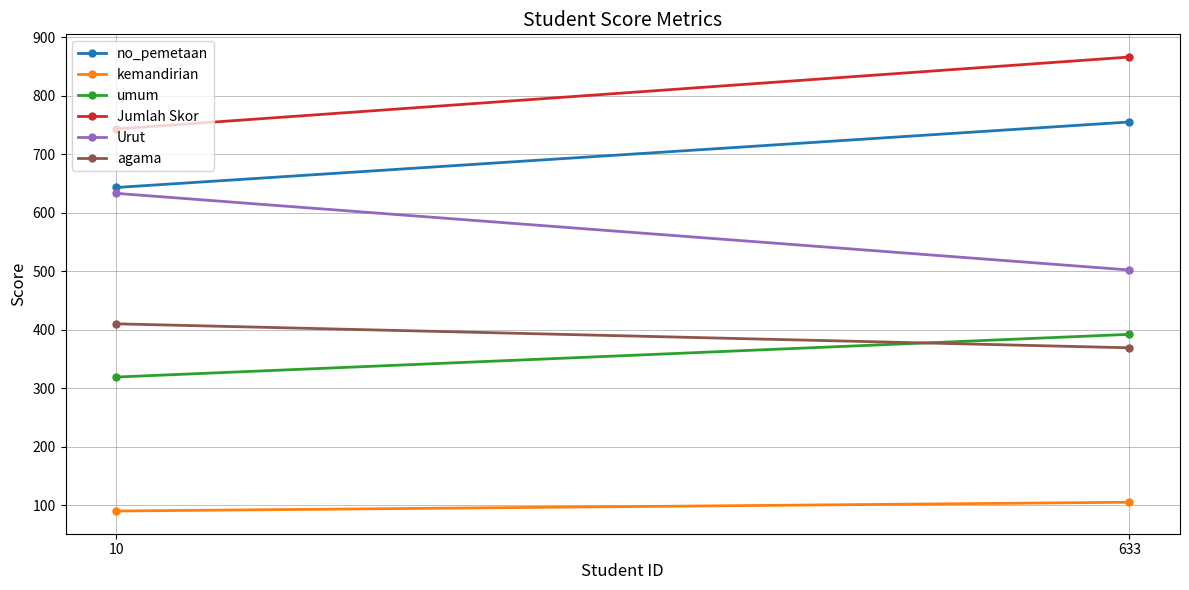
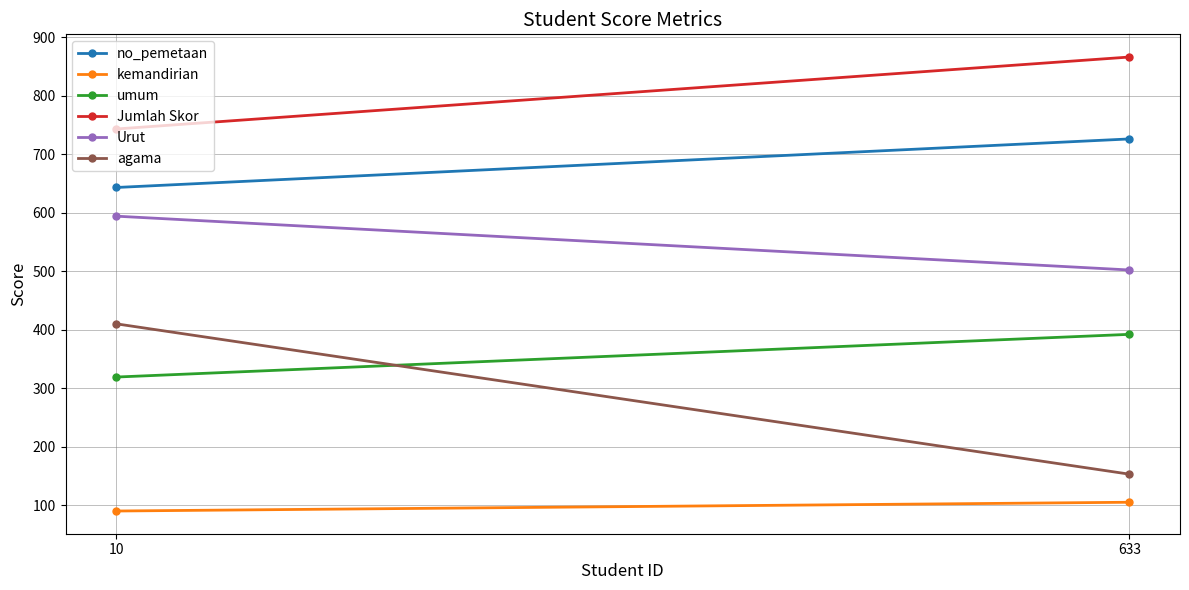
  {
    "no_pemetaan": {
      "10": 640,
-     "633": 760
+     "633": 730
    },
    "kemandirian": {
      "10": 90,
      "633": 110
    },
    "umum": {
      "10": 320,
      "633": 390
    },
    "Jumlah Skor": {
      "633": 870
    },
    "Urut": {
-     "10": 630,
+     "10": 590,
      "633": 500
    },
    "agama": {
      "10": 410,
-     "633": 370
+     "633": 150
    }
  }
